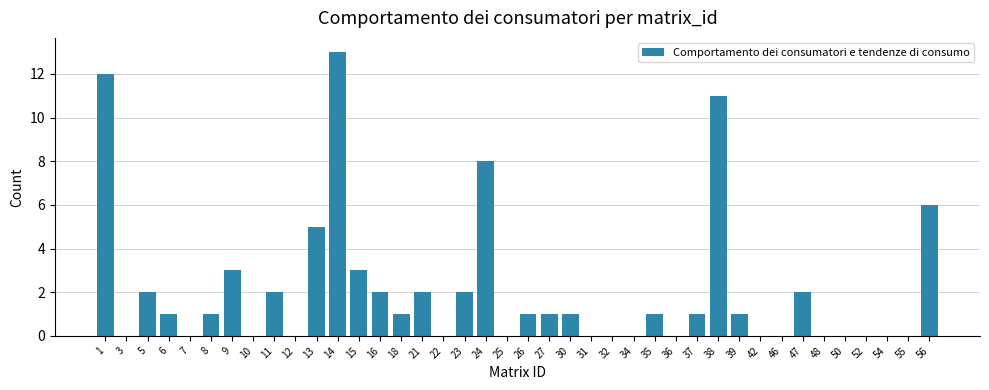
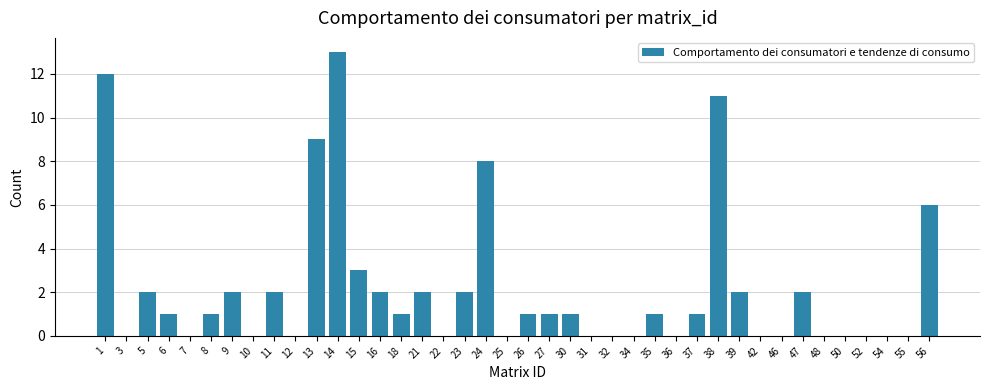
  {
    "1": 12,
    "3": 0,
    "5": 2,
    "6": 1,
    "7": 0,
    "8": 1,
-   "9": 3,
+   "9": 2,
    "10": 0,
    "11": 2,
    "12": 0,
-   "13": 5,
+   "13": 9,
    "14": 13,
    "15": 3,
    "16": 2,
    "18": 1,
    "21": 2,
    "22": 0,
    "23": 2,
    "24": 8,
    "25": 0,
    "26": 1,
    "27": 1,
    "30": 1,
    "31": 0,
    "32": 0,
    "34": 0,
    "35": 1,
    "36": 0,
    "37": 1,
    "38": 11,
-   "39": 1,
+   "39": 2,
    "42": 0,
    "46": 0,
    "47": 2,
    "48": 0,
    "50": 0,
    "52": 0,
    "54": 0,
    "55": 0,
    "56": 6
  }
